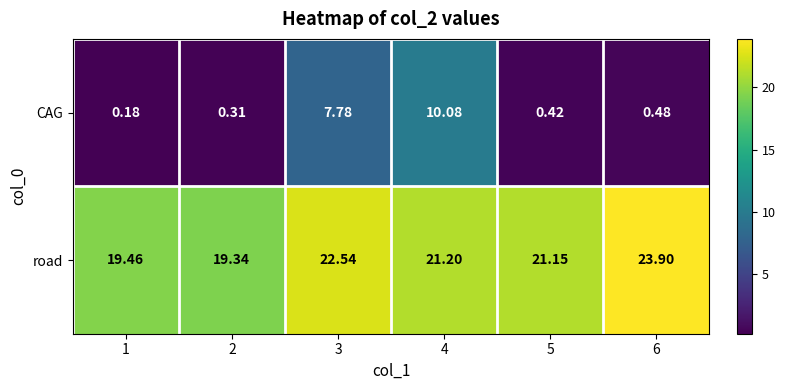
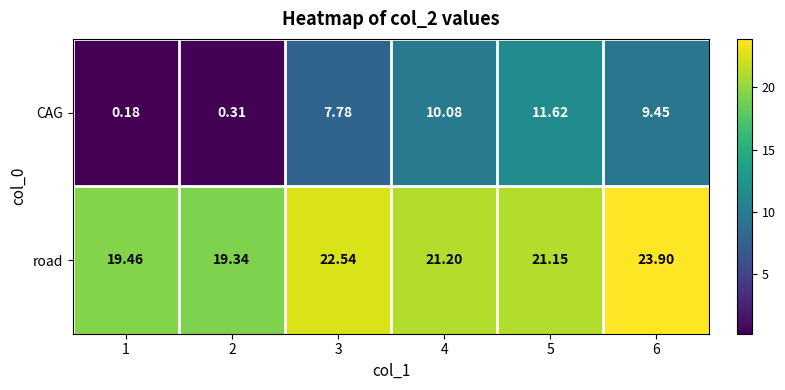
  {
    "CAG": {
      "1": 0.18,
      "2": 0.31,
      "3": 7.78,
      "4": 10.08,
-     "5": 0.42,
-     "6": 0.48
+     "5": 11.62,
+     "6": 9.45
    },
    "road": {
      "1": 19.46,
      "2": 19.34,
      "3": 22.54,
      "4": 21.20,
      "5": 21.15,
      "6": 23.90
    }
  }
